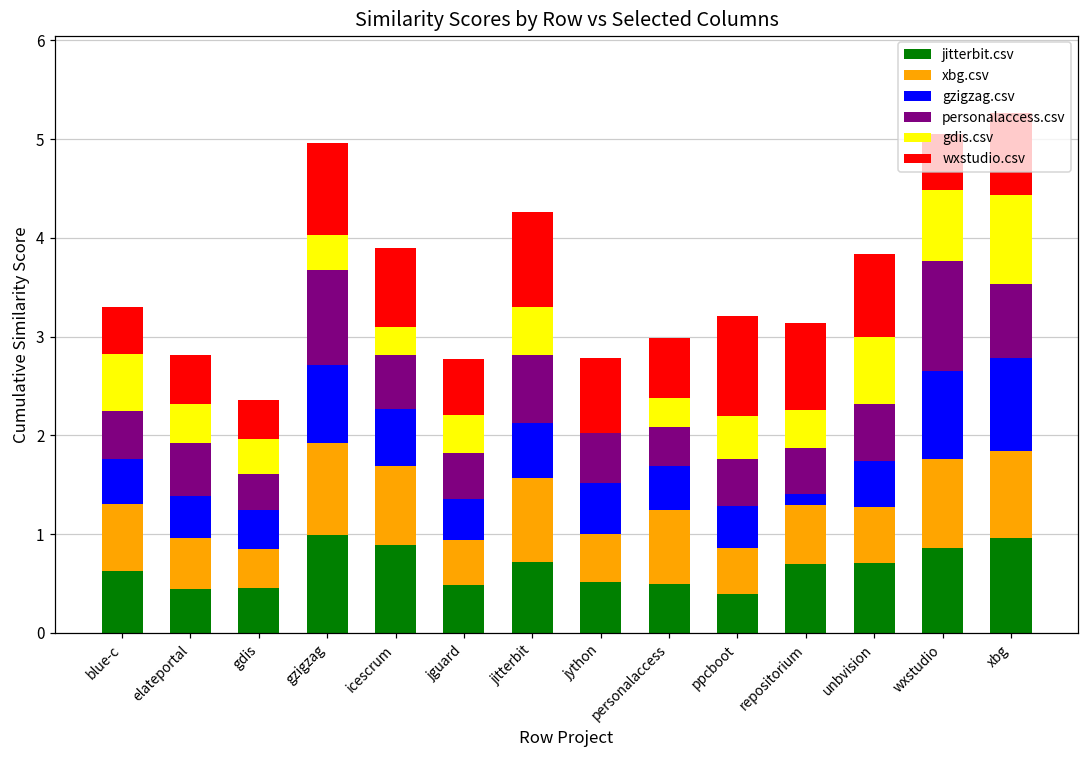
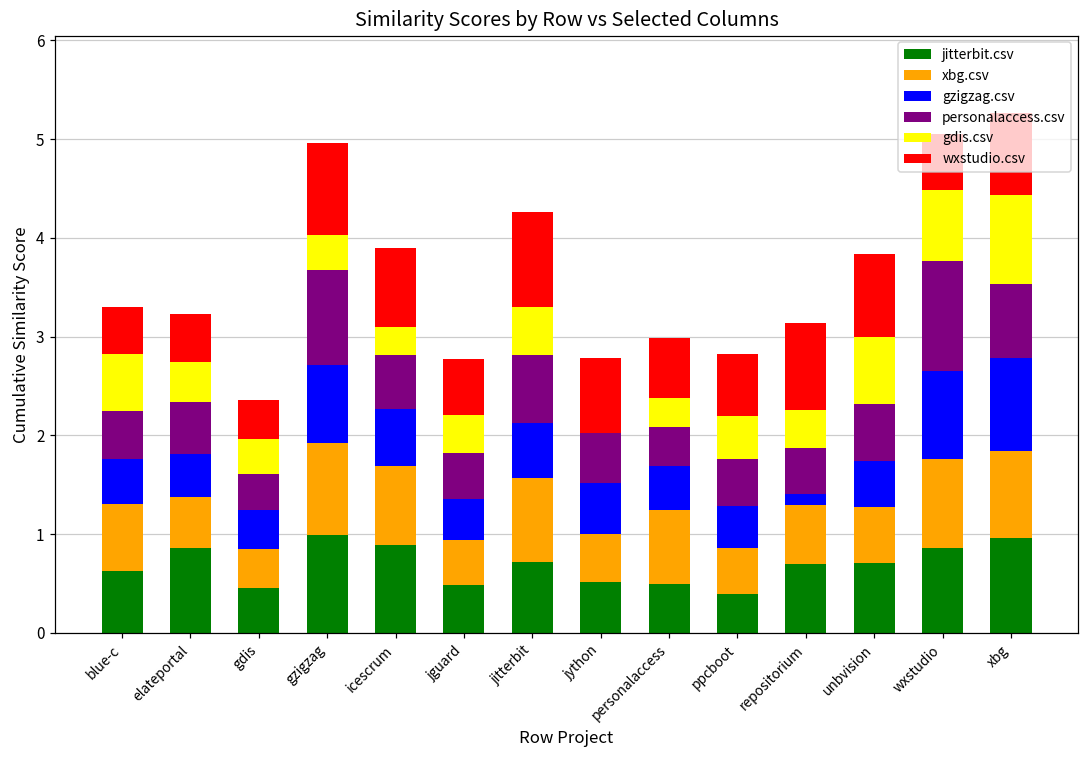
  {
    "jitterbit.csv": {
      "blue-c": 0.6,
-     "elateportal": 0.4,
+     "elateportal": 0.9,
      "gdis": 0.5,
      "gzigzag": 1.0,
      "icescrum": 0.9,
      "jguard": 0.5,
      "jitterbit": 0.7,
      "jython": 0.5,
      "personalaccess": 0.5,
      "ppcboot": 0.4,
      "repositorium": 0.7,
      "unbvision": 0.7,
      "wxstudio": 0.9,
      "xbg": 1.0
    },
    "xbg.csv": {
      "blue-c": 0.7,
      "elateportal": 0.5,
      "gdis": 0.4,
      "gzigzag": 0.9,
      "icescrum": 0.8,
      "jguard": 0.5,
      "jitterbit": 0.9,
      "jython": 0.5,
      "personalaccess": 0.7,
      "ppcboot": 0.5,
      "repositorium": 0.6,
      "unbvision": 0.6,
      "wxstudio": 0.9,
      "xbg": 0.9
    },
    "gzigzag.csv": {
      "blue-c": 0.5,
      "elateportal": 0.4,
      "gdis": 0.4,
      "gzigzag": 0.8,
      "icescrum": 0.6,
      "jguard": 0.4,
      "jitterbit": 0.6,
      "jython": 0.5,
      "personalaccess": 0.4,
      "ppcboot": 0.4,
      "repositorium": 0.1,
      "unbvision": 0.5,
      "wxstudio": 0.9,
      "xbg": 0.9
    },
    "personalaccess.csv": {
      "blue-c": 0.5,
      "elateportal": 0.5,
      "gdis": 0.4,
      "gzigzag": 1.0,
      "icescrum": 0.5,
      "jguard": 0.5,
      "jitterbit": 0.7,
      "jython": 0.5,
      "personalaccess": 0.4,
      "ppcboot": 0.5,
      "repositorium": 0.5,
      "unbvision": 0.6,
      "wxstudio": 1.1,
      "xbg": 0.7
    },
    "gdis.csv": {
      "blue-c": 0.6,
      "elateportal": 0.4,
      "gdis": 0.4,
      "gzigzag": 0.4,
      "icescrum": 0.3,
      "jguard": 0.4,
      "jitterbit": 0.5,
      "jython": 0.0,
      "personalaccess": 0.3,
      "ppcboot": 0.4,
      "repositorium": 0.4,
      "unbvision": 0.7,
      "wxstudio": 0.7,
      "xbg": 0.9
    },
    "wxstudio.csv": {
      "blue-c": 0.5,
      "elateportal": 0.5,
      "gdis": 0.4,
      "gzigzag": 0.9,
      "icescrum": 0.8,
      "jguard": 0.6,
      "jitterbit": 1.0,
      "jython": 0.8,
      "personalaccess": 0.6,
-     "ppcboot": 1.0,
+     "ppcboot": 0.6,
      "repositorium": 0.9,
      "unbvision": 0.8
    }
  }
